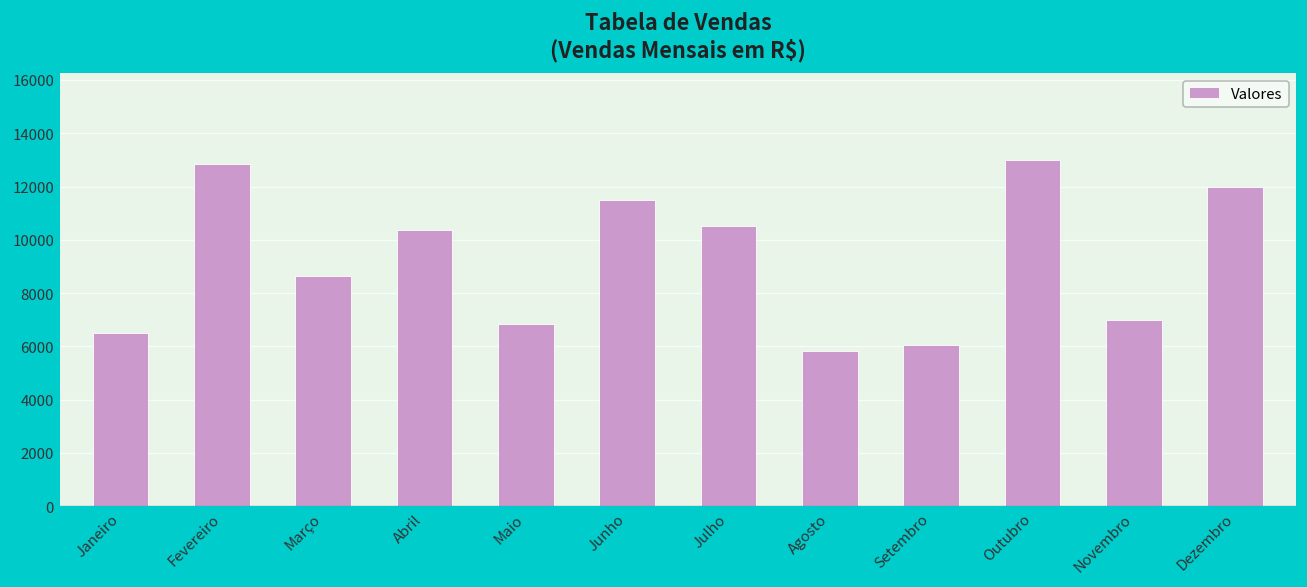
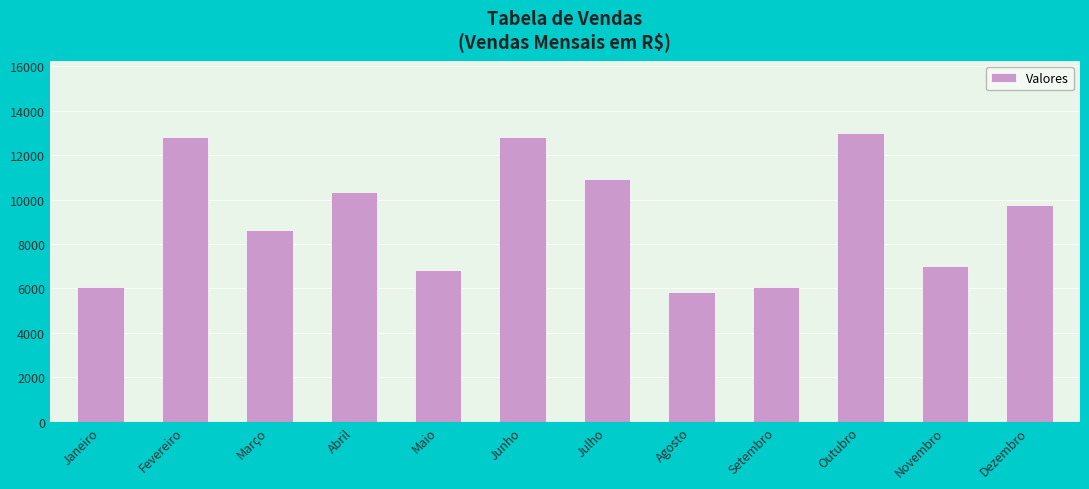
  {
-   "Janeiro": 6500,
+   "Janeiro": 6100,
    "Fevereiro": 12800,
    "Março": 8700,
    "Abril": 10400,
    "Maio": 6900,
-   "Junho": 11500,
-   "Julho": 10500,
+   "Junho": 12800,
+   "Julho": 10900,
    "Agosto": 5800,
    "Setembro": 6000,
    "Outubro": 13000,
    "Novembro": 7000,
-   "Dezembro": 12000
+   "Dezembro": 9800
  }
